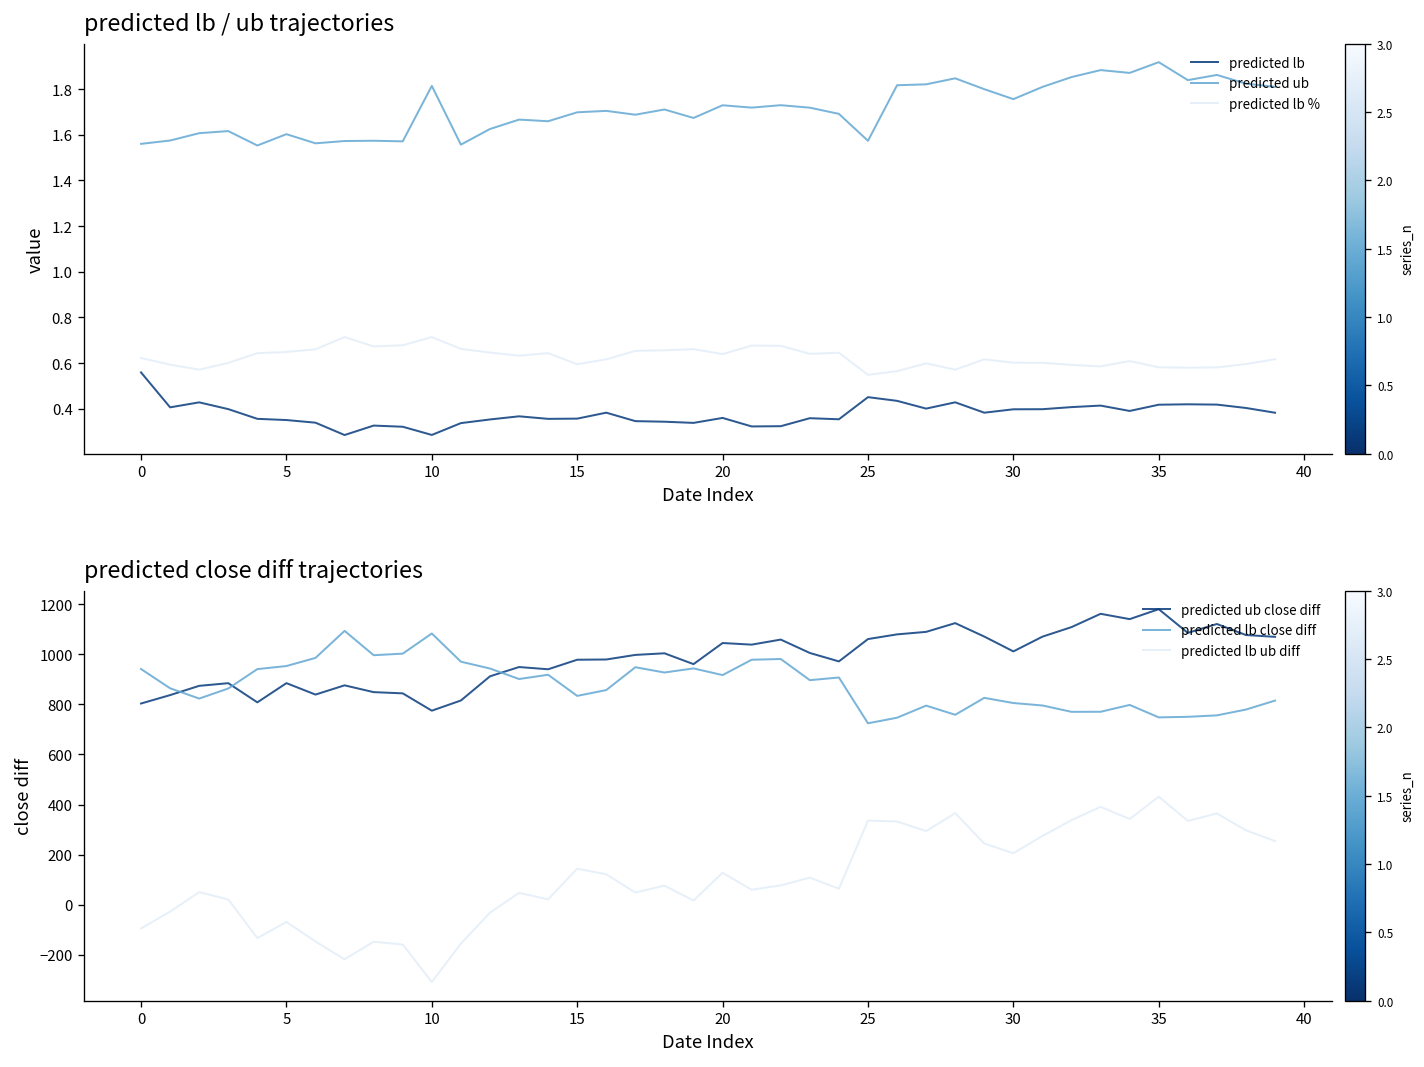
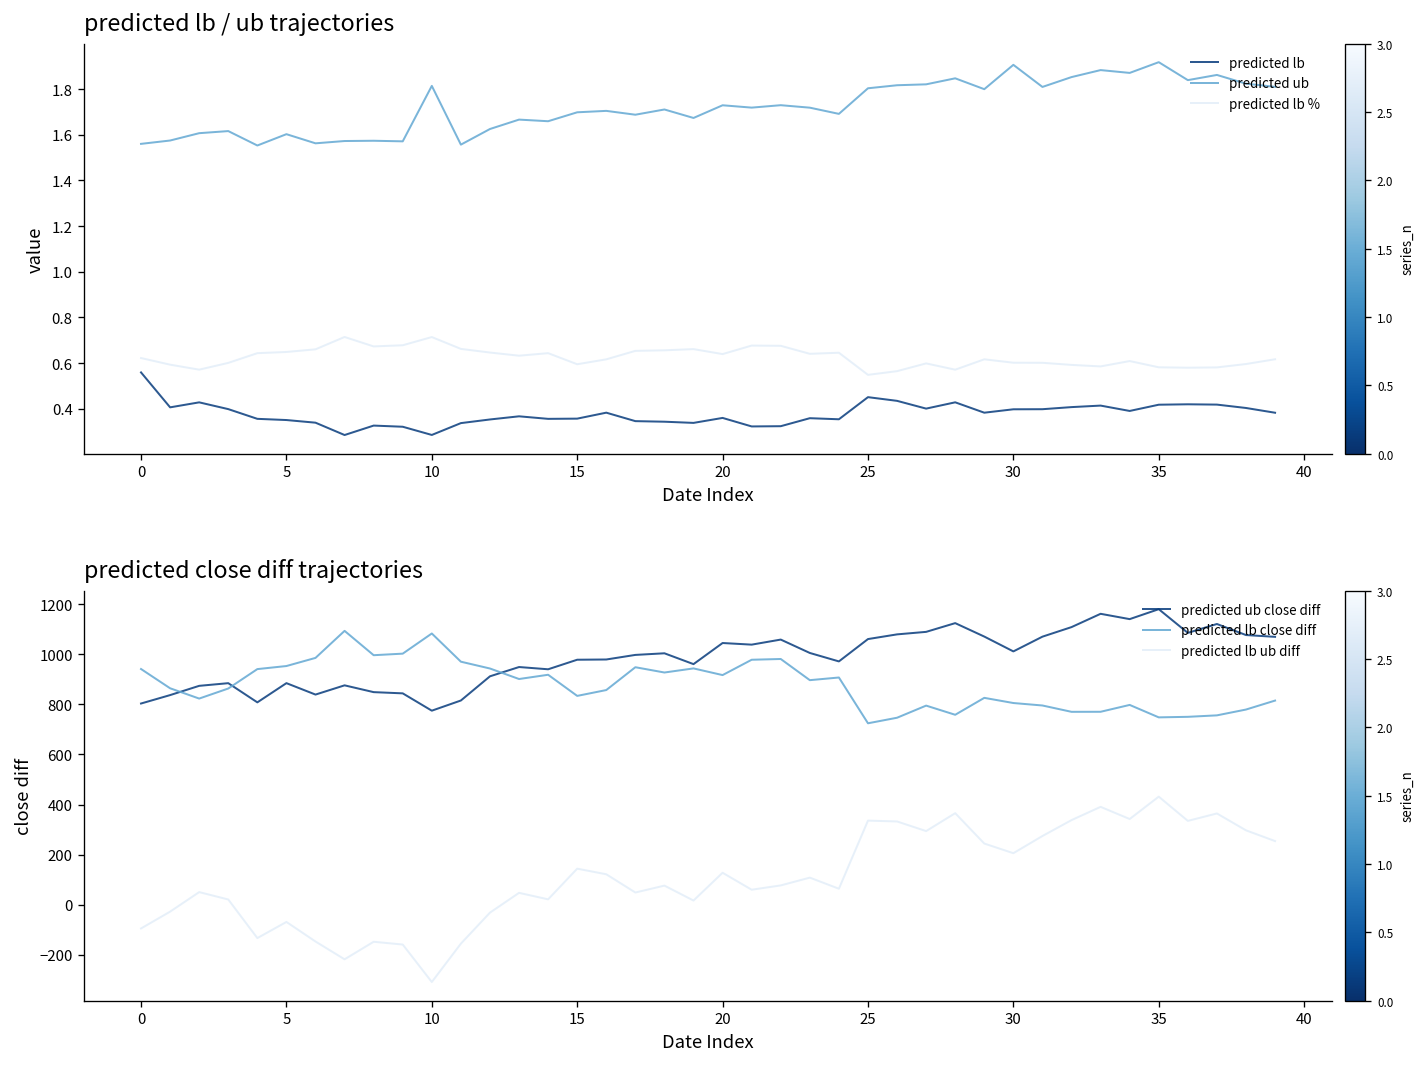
  {
    "predicted lb / ub trajectories": {
      "predicted lb": {
        "0": 0.56,
        "5": 0.35,
        "10": 0.29,
        "15": 0.36,
        "20": 0.36,
        "25": 0.45,
        "30": 0.40,
        "35": 0.42
      },
      "predicted ub": {
        "0": 1.56,
        "5": 1.60,
        "10": 1.81,
        "15": 1.70,
        "20": 1.73,
-       "25": 1.57,
-       "30": 1.76,
+       "25": 1.80,
+       "30": 1.91,
        "35": 1.92
      },
      "predicted lb %": {
        "0": 0.62,
        "5": 0.65,
        "10": 0.71,
        "15": 0.60,
        "20": 0.64,
        "25": 0.55,
        "30": 0.60,
        "35": 0.58
      }
    },
    "predicted close diff trajectories": {
      "predicted ub close diff": {
        "0": 800,
        "5": 880,
        "10": 770,
        "15": 980,
        "20": 1040,
        "25": 1060,
        "30": 1010,
        "35": 1180
      },
      "predicted lb close diff": {
        "0": 940,
        "5": 950,
        "10": 1080,
        "15": 830,
        "20": 920,
        "25": 720,
        "30": 810,
        "35": 750
      },
      "predicted lb ub diff": {
        "0": -90,
        "5": -70,
        "10": -310,
        "15": 140,
        "20": 130,
        "25": 340,
        "30": 210,
        "35": 430
      }
    }
  }
